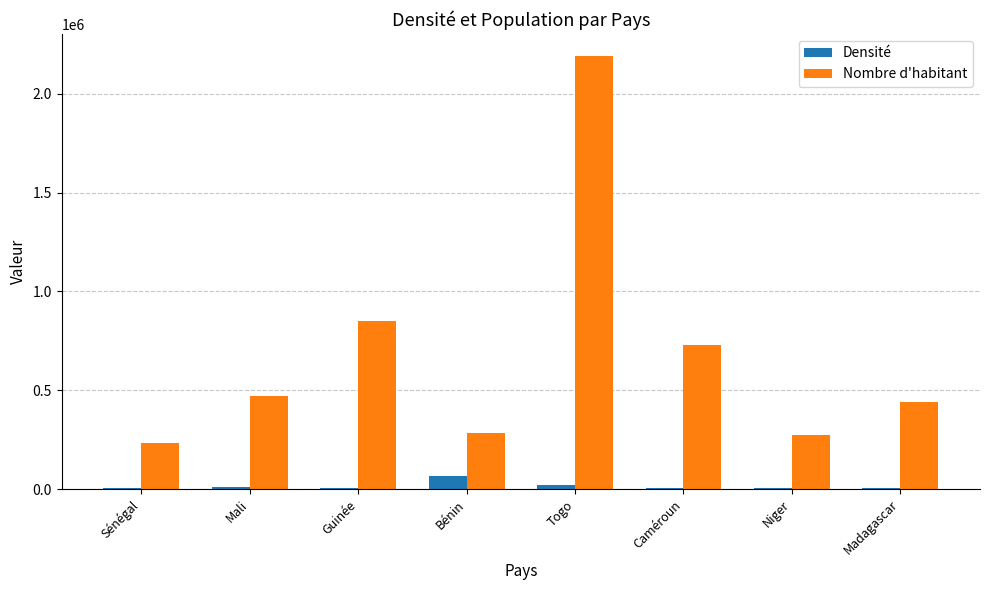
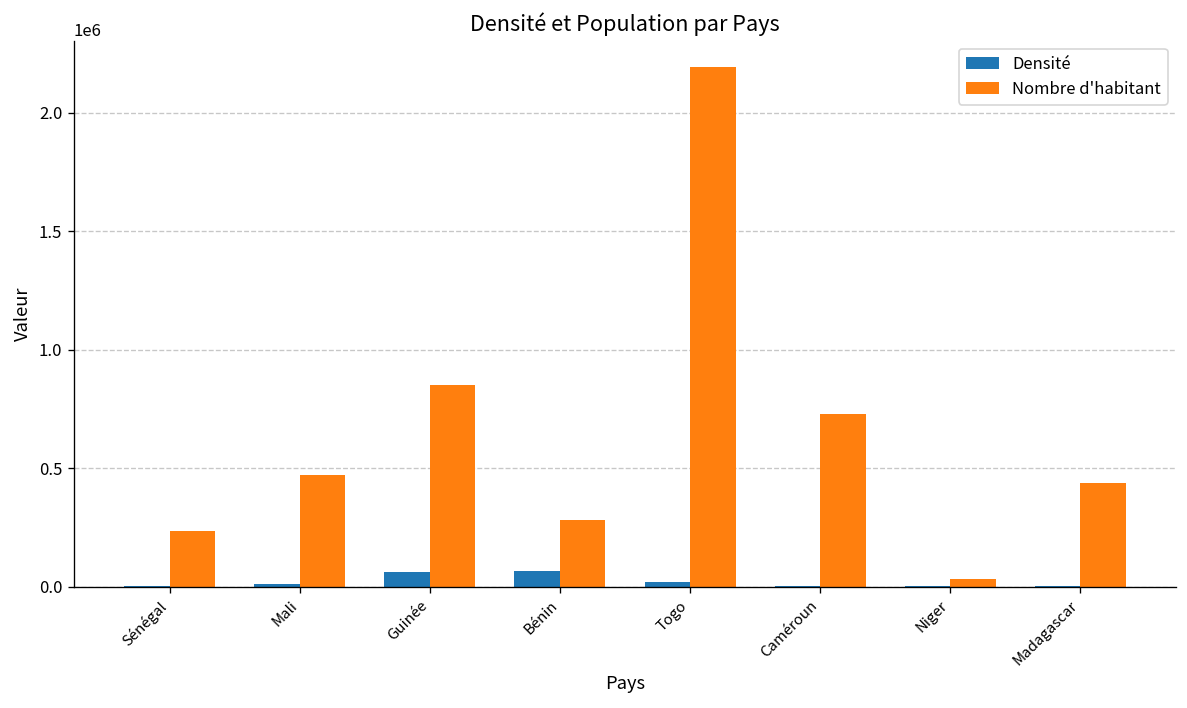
  {
    "Densité": {
-     "Guinée": 0,
+     "Guinée": 60000,
      "Bénin": 70000,
      "Togo": 20000
    },
    "Nombre d'habitant": {
      "Sénégal": 240000,
      "Mali": 470000,
      "Guinée": 850000,
      "Bénin": 280000,
      "Togo": 2190000,
      "Caméroun": 730000,
-     "Niger": 270000,
+     "Niger": 30000,
      "Madagascar": 440000
    }
  }
